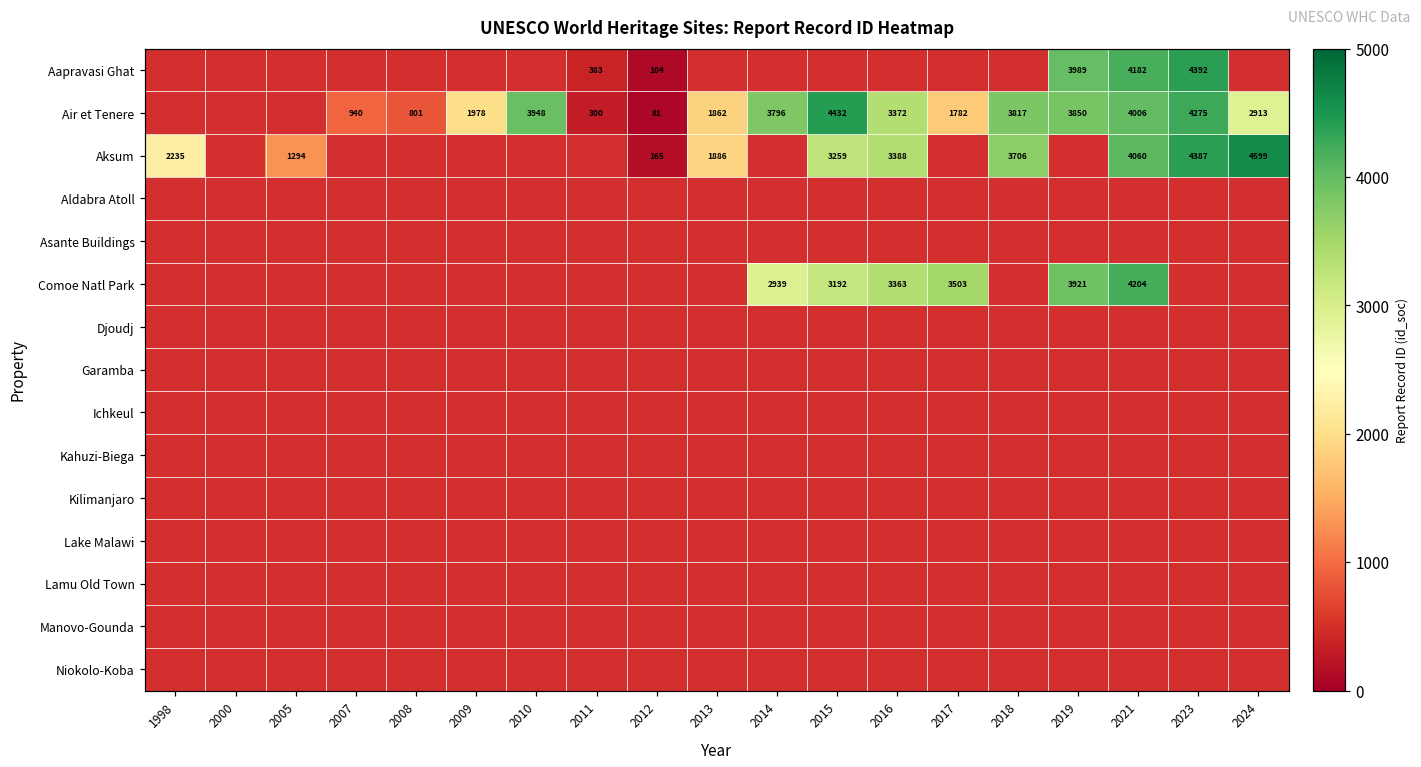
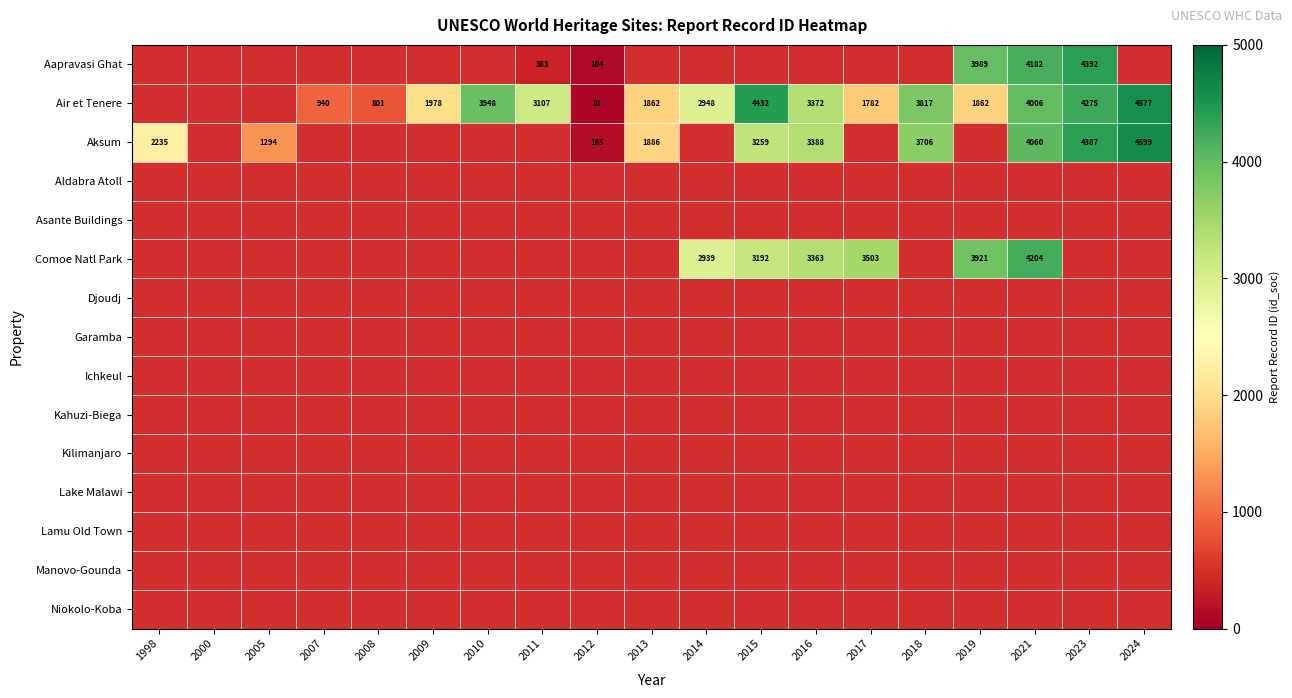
  {
    "Aapravasi Ghat": {
      "2011": 383,
      "2012": 104,
      "2019": 3989,
      "2021": 4182,
      "2023": 4392
    },
    "Air et Tenere": {
      "2007": 940,
      "2008": 801,
      "2009": 1978,
      "2010": 3948,
-     "2011": 300,
+     "2011": 3107,
      "2012": 81,
      "2013": 1862,
-     "2014": 3796,
+     "2014": 2948,
      "2015": 4432,
      "2016": 3372,
      "2017": 1782,
      "2018": 3817,
-     "2019": 3850,
+     "2019": 1862,
      "2021": 4006,
      "2023": 4275,
-     "2024": 2913
+     "2024": 4577
    },
    "Aksum": {
      "1998": 2235,
      "2005": 1294,
      "2012": 165,
      "2013": 1886,
      "2015": 3259,
      "2016": 3388,
      "2018": 3706,
      "2021": 4060,
      "2023": 4387,
      "2024": 4599
    },
    "Comoe Natl Park": {
      "2014": 2939,
      "2015": 3192,
      "2016": 3363,
      "2017": 3503,
      "2019": 3921,
      "2021": 4204
    }
  }
